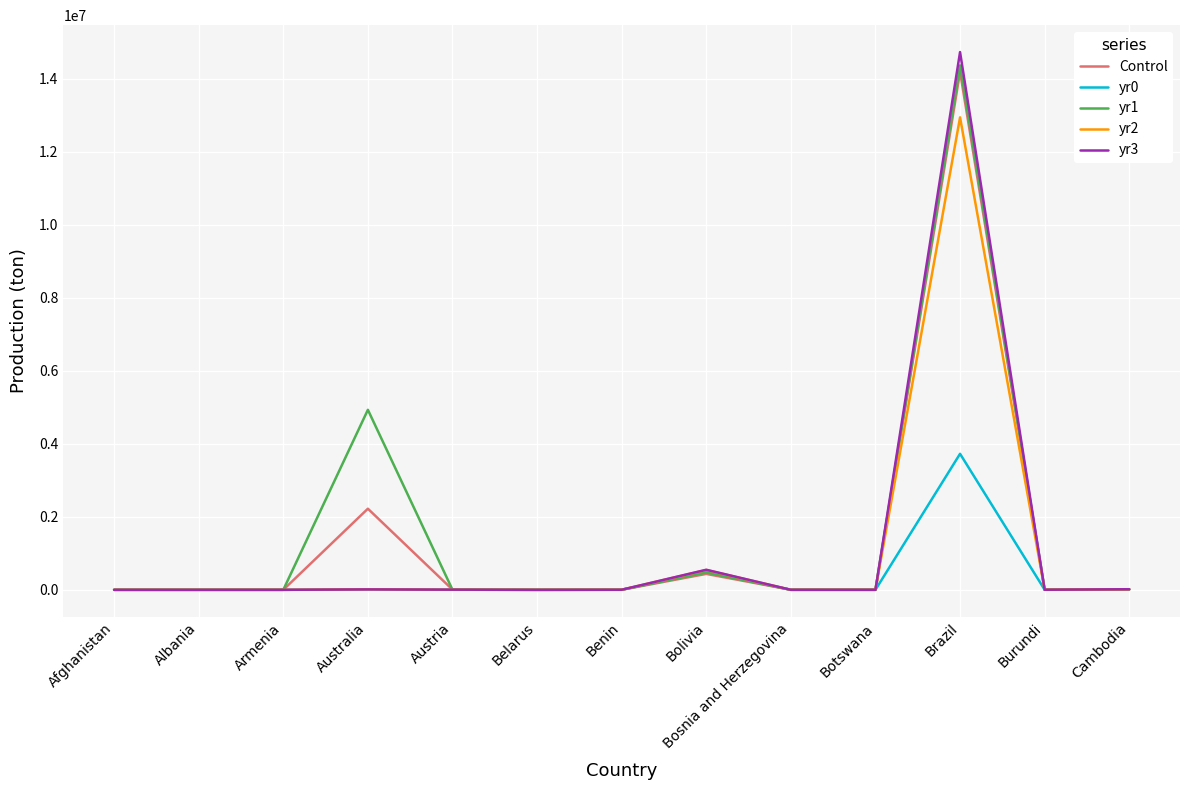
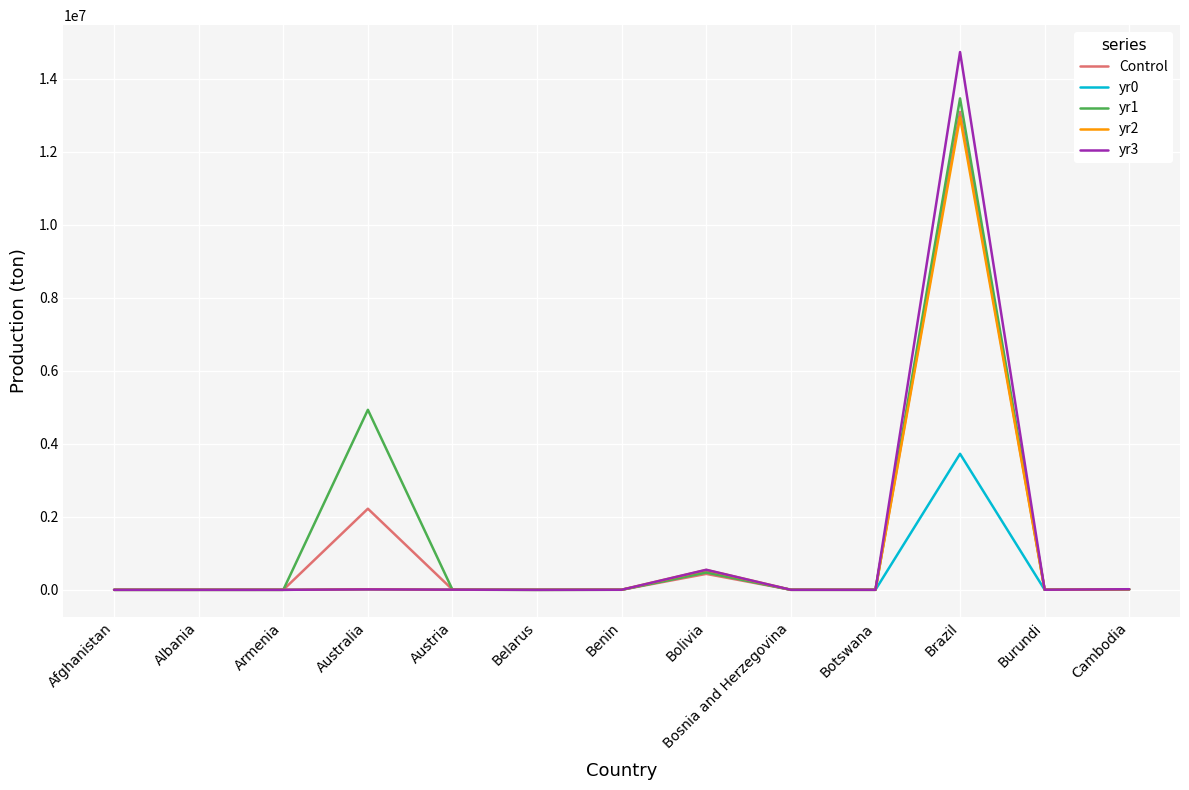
  {
    "Control": {
      "Australia": 2200000,
-     "Brazil": 14200000
+     "Brazil": 13100000
    },
    "yr0": {
      "Brazil": 3700000
    },
    "yr1": {
      "Australia": 4900000,
-     "Brazil": 14400000
+     "Brazil": 13500000
    },
    "yr2": {
      "Brazil": 12900000
    },
    "yr3": {
      "Brazil": 14700000
    }
  }
